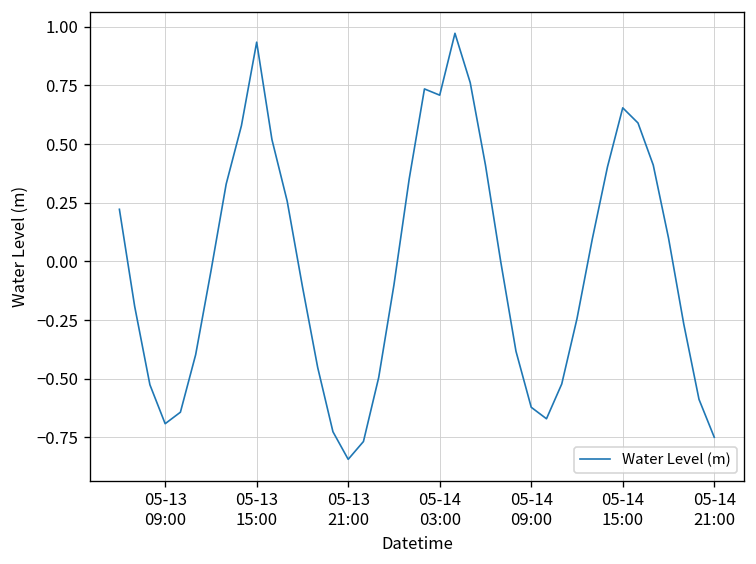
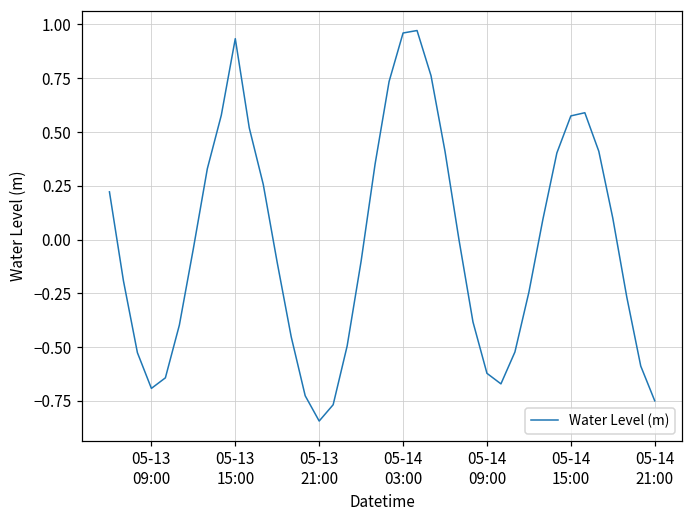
  {
    "05-13 09:00": -0.69,
    "05-13 15:00": 0.93,
    "05-13 21:00": -0.84,
-   "05-14 03:00": 0.71,
+   "05-14 03:00": 0.96,
    "05-14 09:00": -0.62,
-   "05-14 15:00": 0.65,
+   "05-14 15:00": 0.57,
    "05-14 21:00": -0.75
  }
